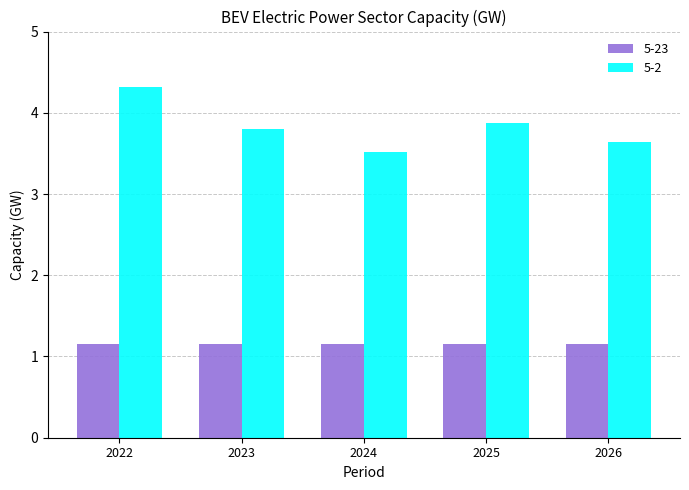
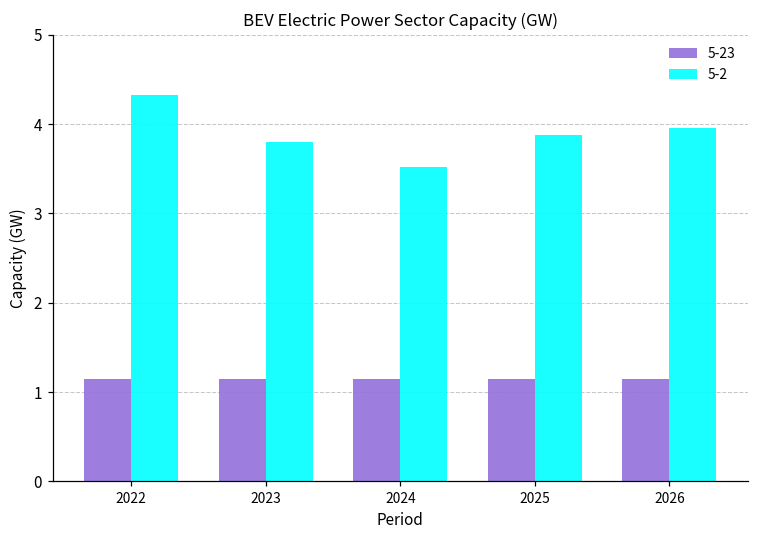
  {
    "5-23": {
      "2022": 1.2,
      "2023": 1.2,
      "2024": 1.2,
      "2025": 1.2,
      "2026": 1.2
    },
    "5-2": {
      "2022": 4.3,
      "2023": 3.8,
      "2024": 3.5,
      "2025": 3.9,
-     "2026": 3.6
+     "2026": 4.0
    }
  }
